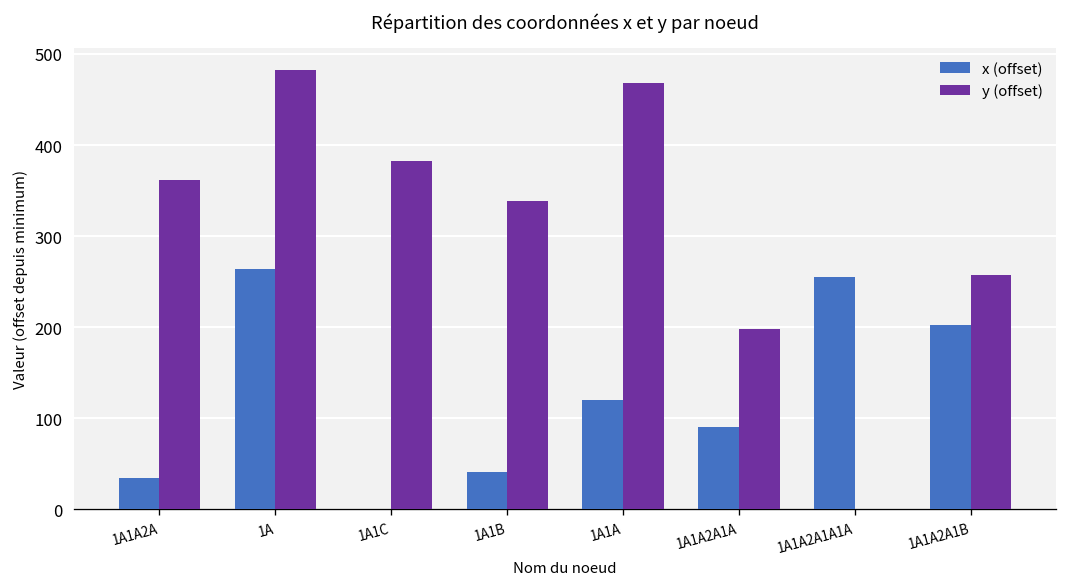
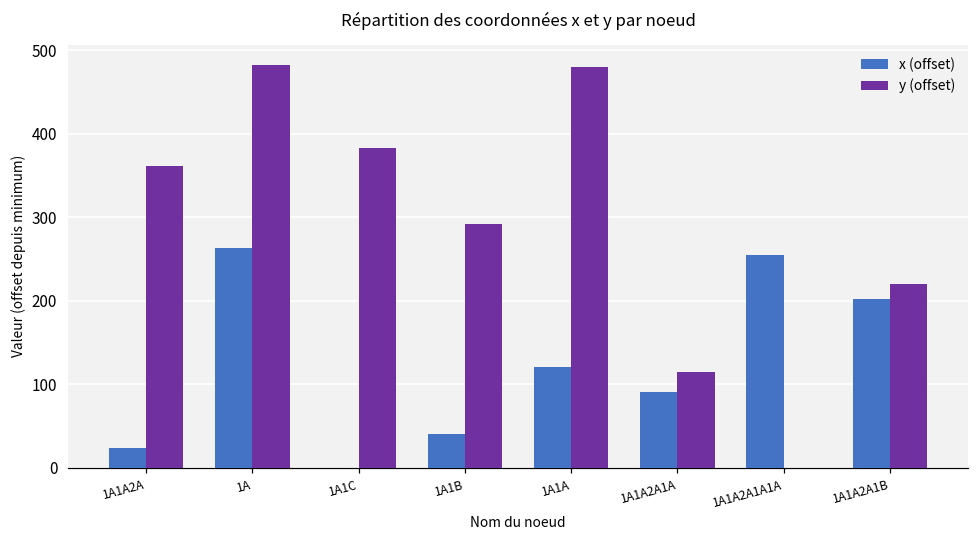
  {
    "x (offset)": {
-     "1A1A2A": 30,
+     "1A1A2A": 20,
      "1A": 260,
      "1A1C": 0,
      "1A1B": 40,
      "1A1A": 120,
      "1A1A2A1A": 90,
      "1A1A2A1A1A": 250,
      "1A1A2A1B": 200
    },
    "y (offset)": {
      "1A1A2A": 360,
      "1A": 480,
      "1A1C": 380,
-     "1A1B": 340,
-     "1A1A": 470,
-     "1A1A2A1A": 200,
+     "1A1B": 290,
+     "1A1A": 480,
+     "1A1A2A1A": 110,
      "1A1A2A1A1A": 0,
-     "1A1A2A1B": 260
+     "1A1A2A1B": 220
    }
  }
